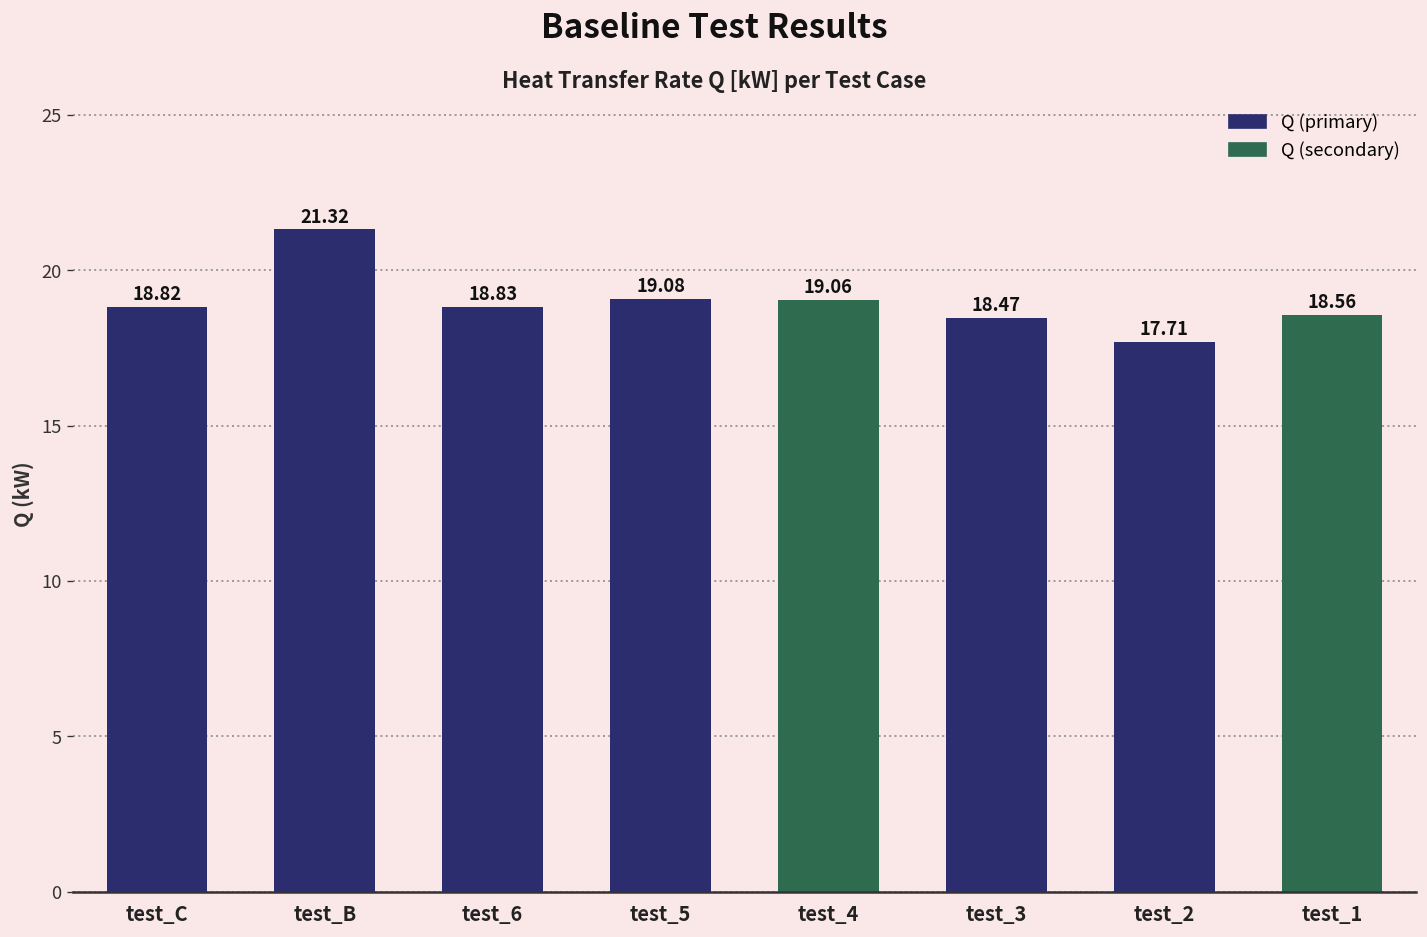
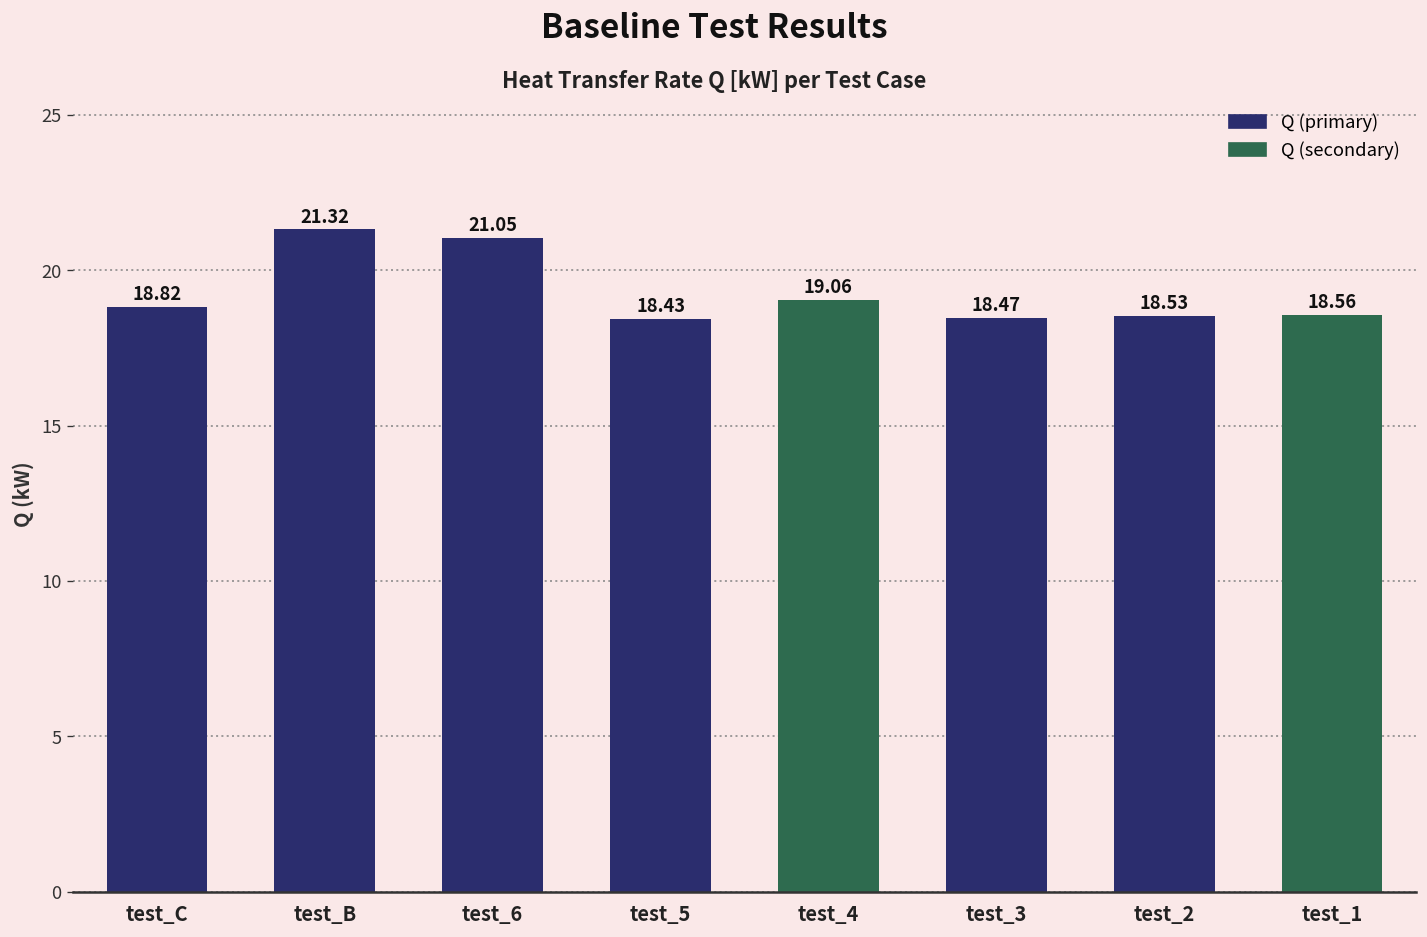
  {
    "test_C": 18.82,
    "test_B": 21.32,
-   "test_6": 18.83,
-   "test_5": 19.08,
+   "test_6": 21.05,
+   "test_5": 18.43,
    "test_4": 19.06,
    "test_3": 18.47,
-   "test_2": 17.71,
+   "test_2": 18.53,
    "test_1": 18.56
  }
